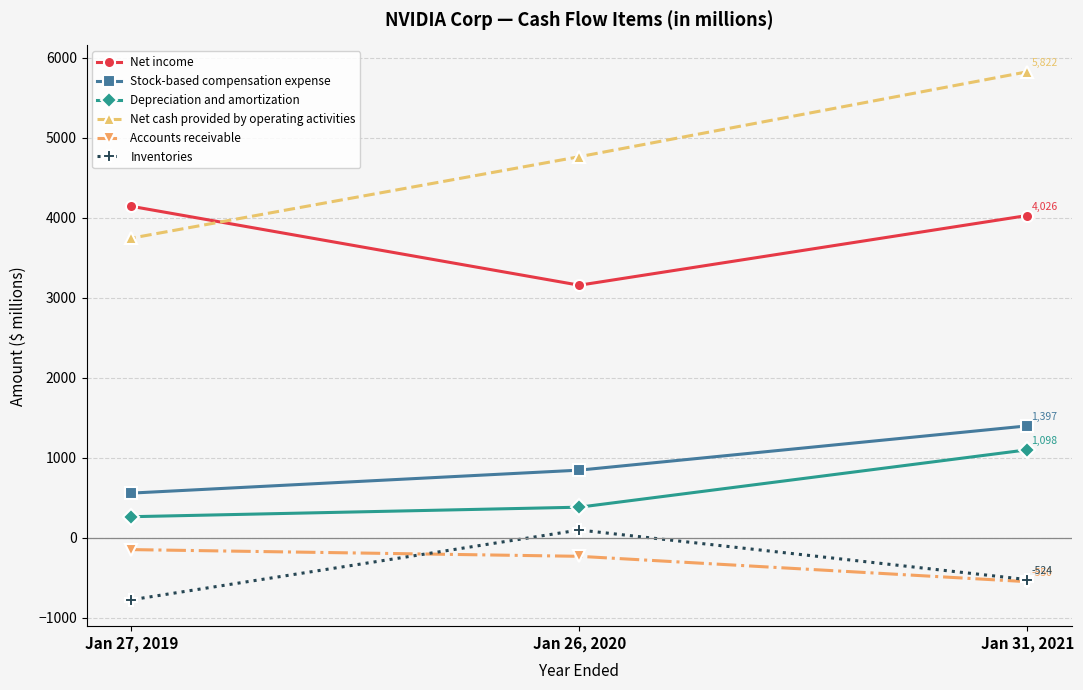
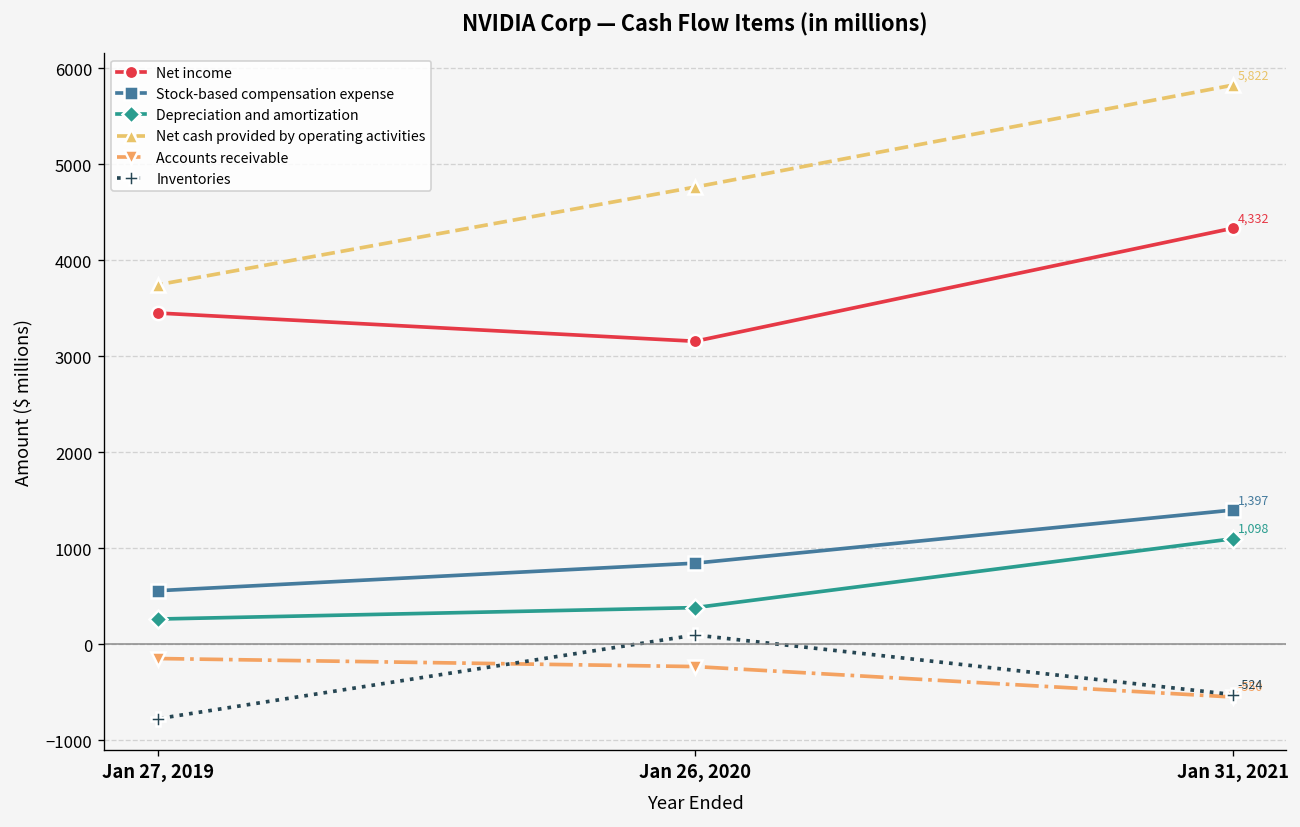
  {
    "Net income": {
-     "Jan 27, 2019": "4100",
-     "Jan 31, 2021": "4,026"
+     "Jan 27, 2019": "3400",
+     "Jan 31, 2021": "4,332"
    },
    "Inventories": {
      "Jan 27, 2019": "-800",
      "Jan 26, 2020": "100"
    }
  }
